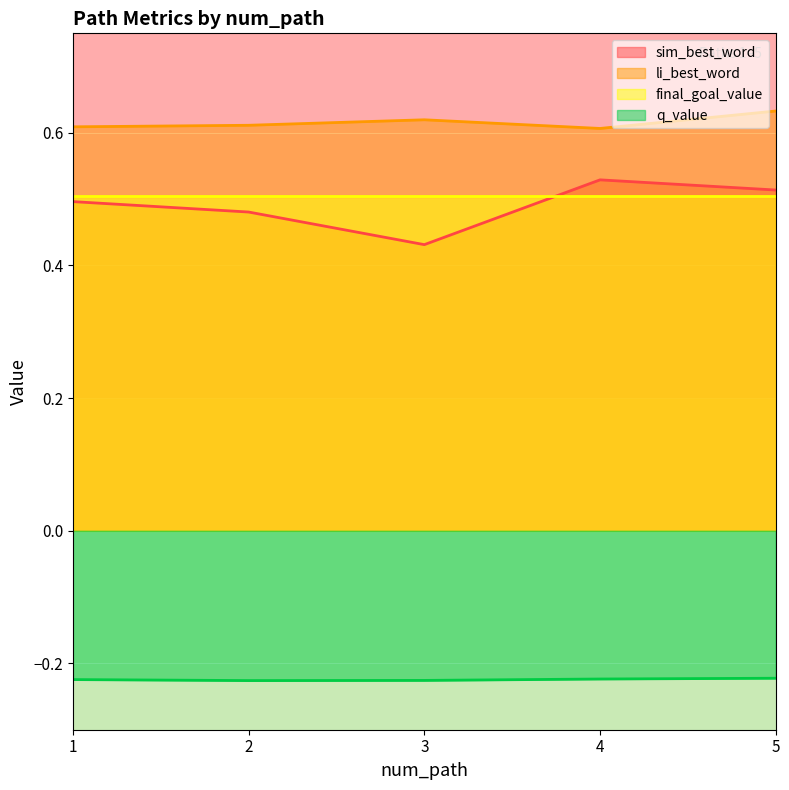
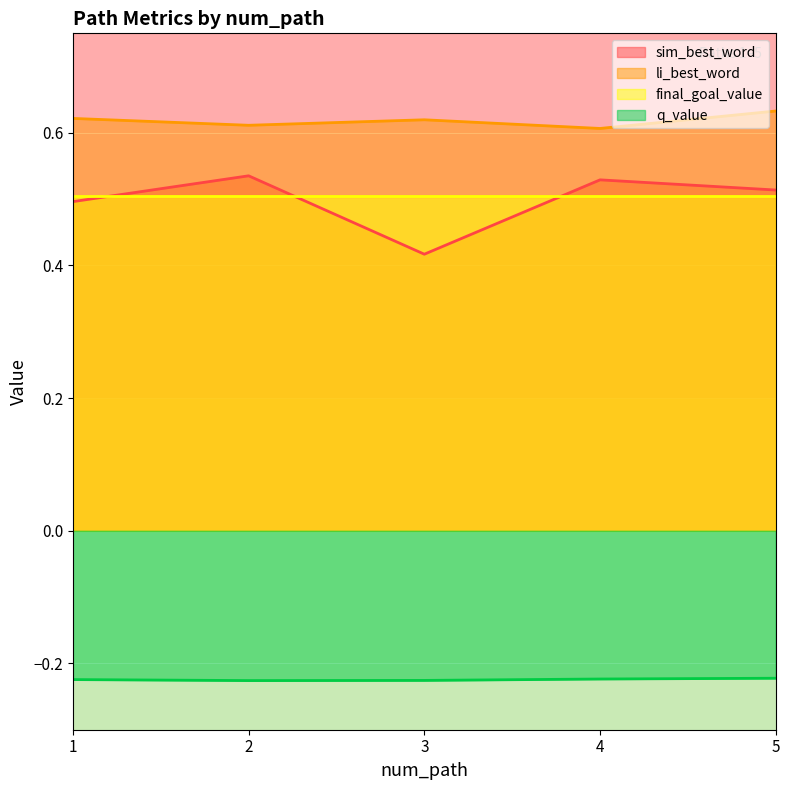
  {
    "sim_best_word": {
      "1": 0.50,
-     "2": 0.48,
-     "3": 0.43,
+     "2": 0.54,
+     "3": 0.42,
      "4": 0.53,
      "5": 0.51
    },
    "li_best_word": {
-     "1": 0.61,
+     "1": 0.62,
      "2": 0.61,
      "3": 0.62,
      "4": 0.61,
      "5": 0.63
    },
    "final_goal_value": {
      "1": 0.50,
      "2": 0.50,
      "3": 0.50,
      "4": 0.50,
      "5": 0.50
    }
  }
